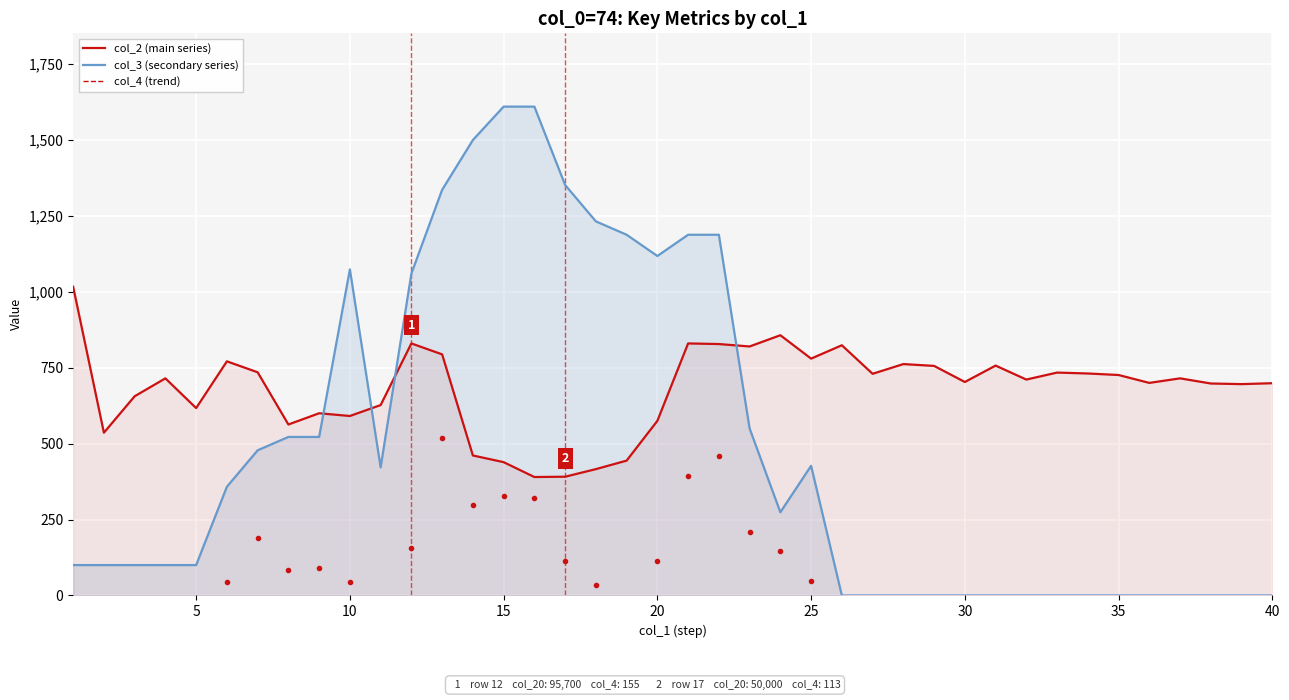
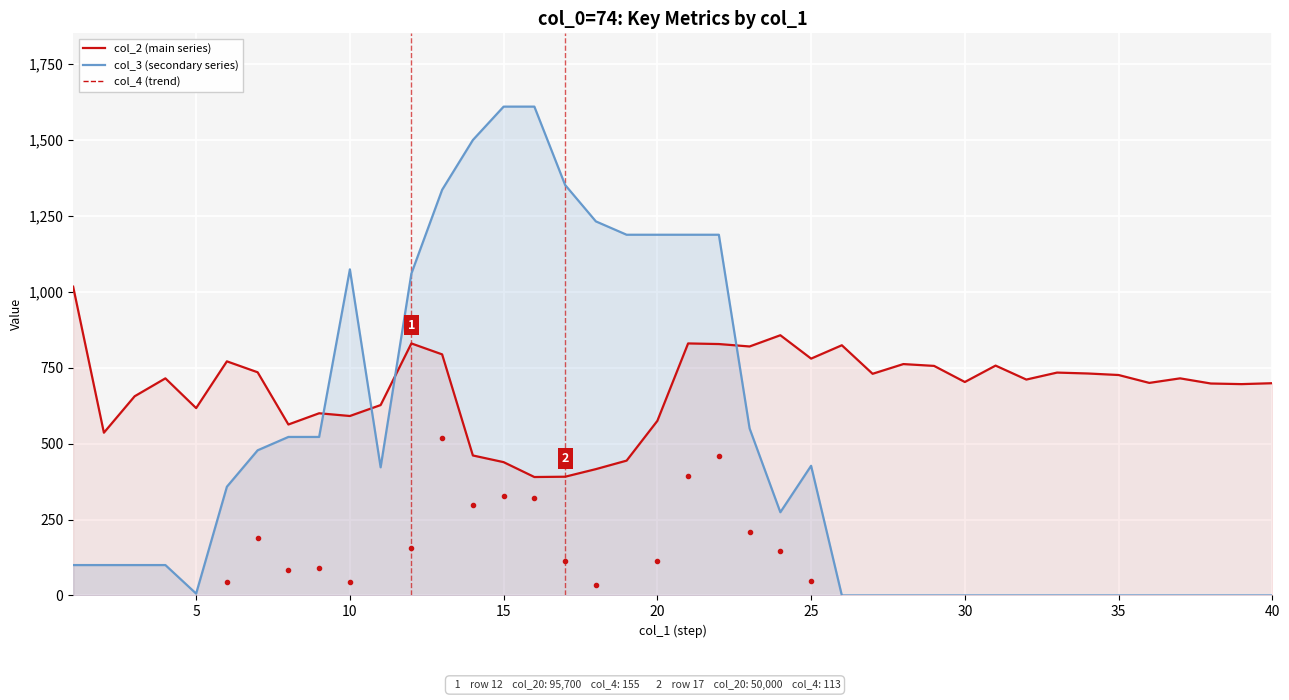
  {
    "col_3 (secondary series)": {
-     "5": "100",
+     "5": "10",
      "10": "1,070",
      "15": "1,610",
-     "20": "1,120",
+     "20": "1,190",
      "25": "430",
      "30": "0",
      "35": "0",
      "40": "0"
    }
  }
